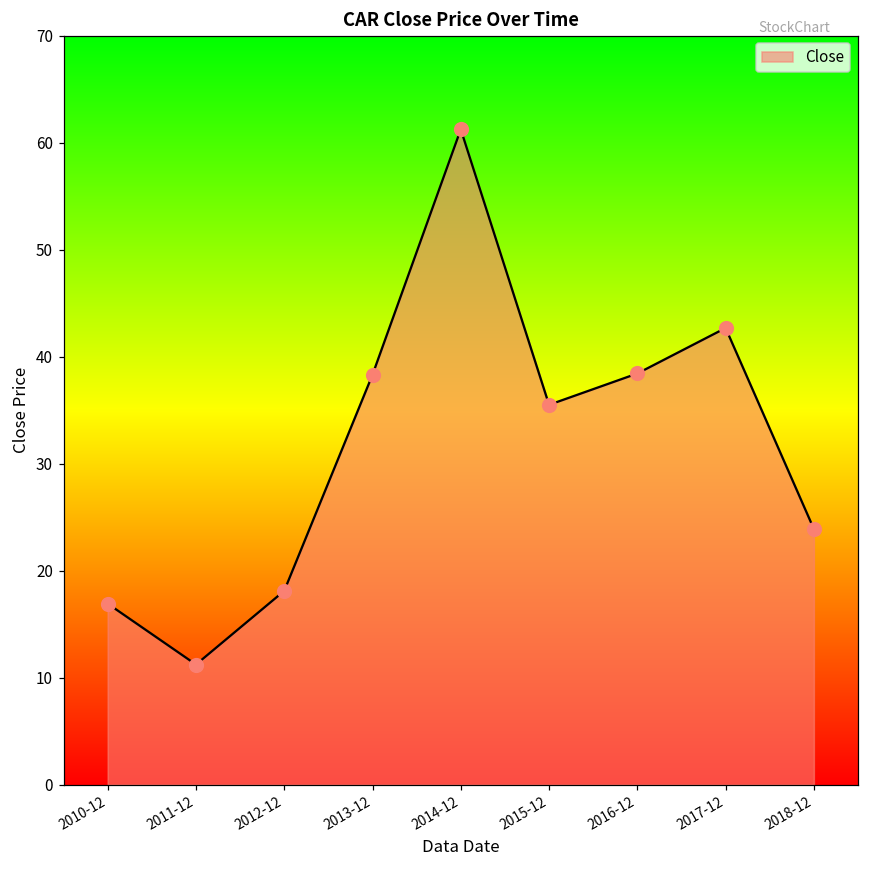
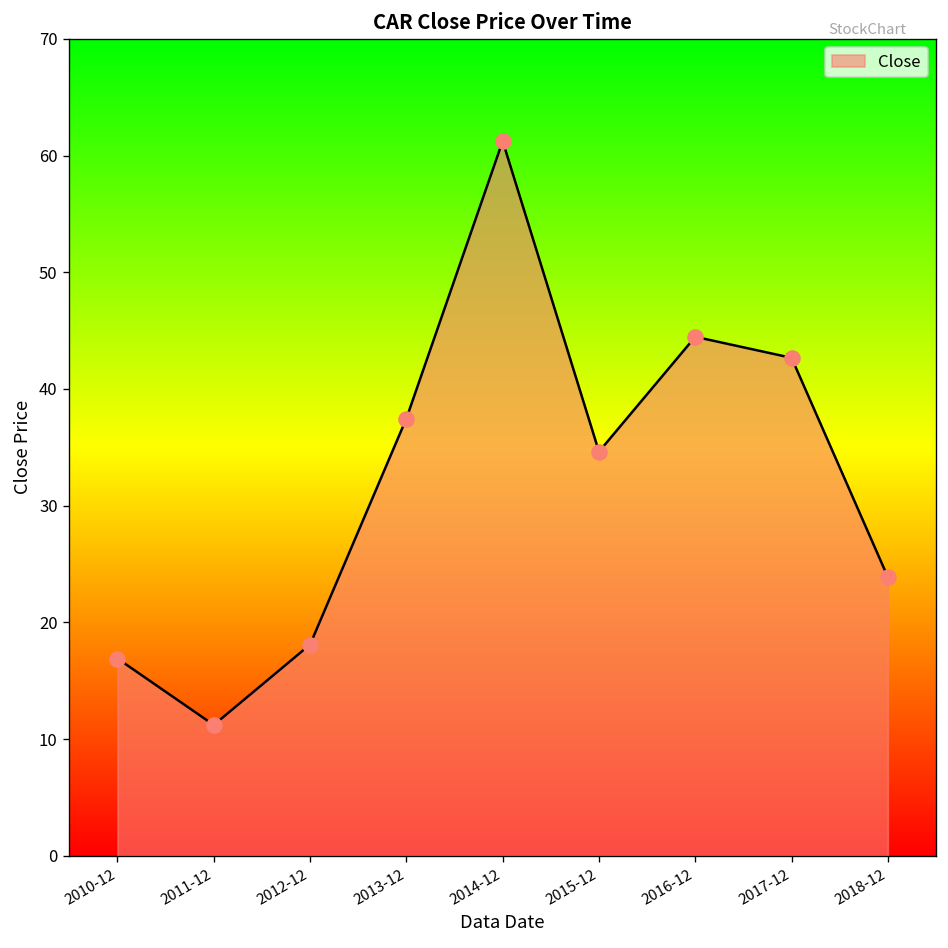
  {
    "2010-12": 17,
    "2011-12": 11,
    "2012-12": 18,
-   "2013-12": 38,
+   "2013-12": 37,
    "2014-12": 61,
-   "2015-12": 35.5,
-   "2016-12": 38,
+   "2015-12": 34.6,
+   "2016-12": 44,
    "2017-12": 43,
    "2018-12": 24
  }
